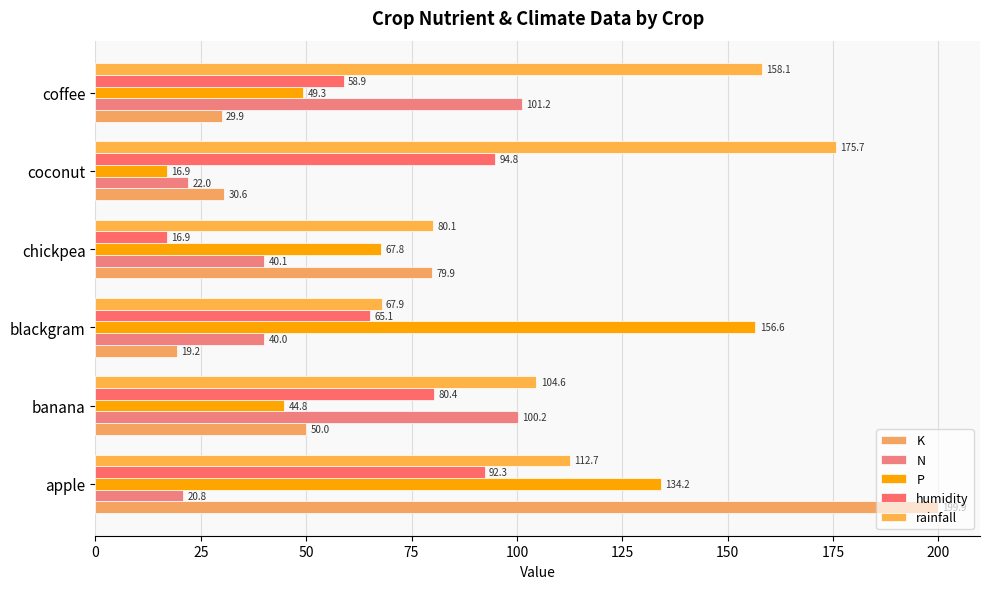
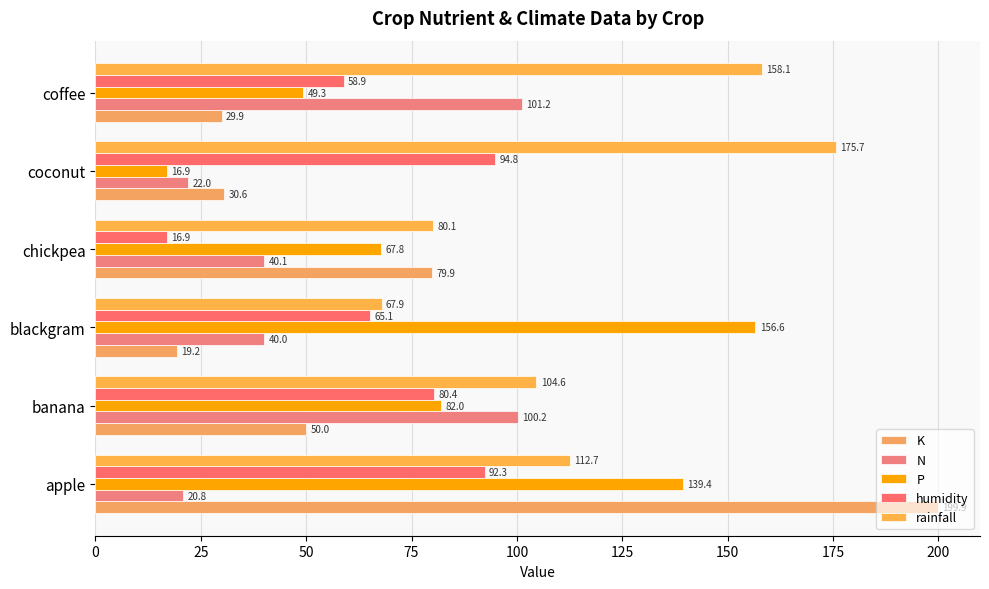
  {
    "P": {
      "coffee": 49.3,
      "coconut": 16.9,
      "chickpea": 67.8,
      "blackgram": 156.6,
-     "banana": 44.8,
-     "apple": 134.2
+     "banana": 82.0,
+     "apple": 139.4
    }
  }
